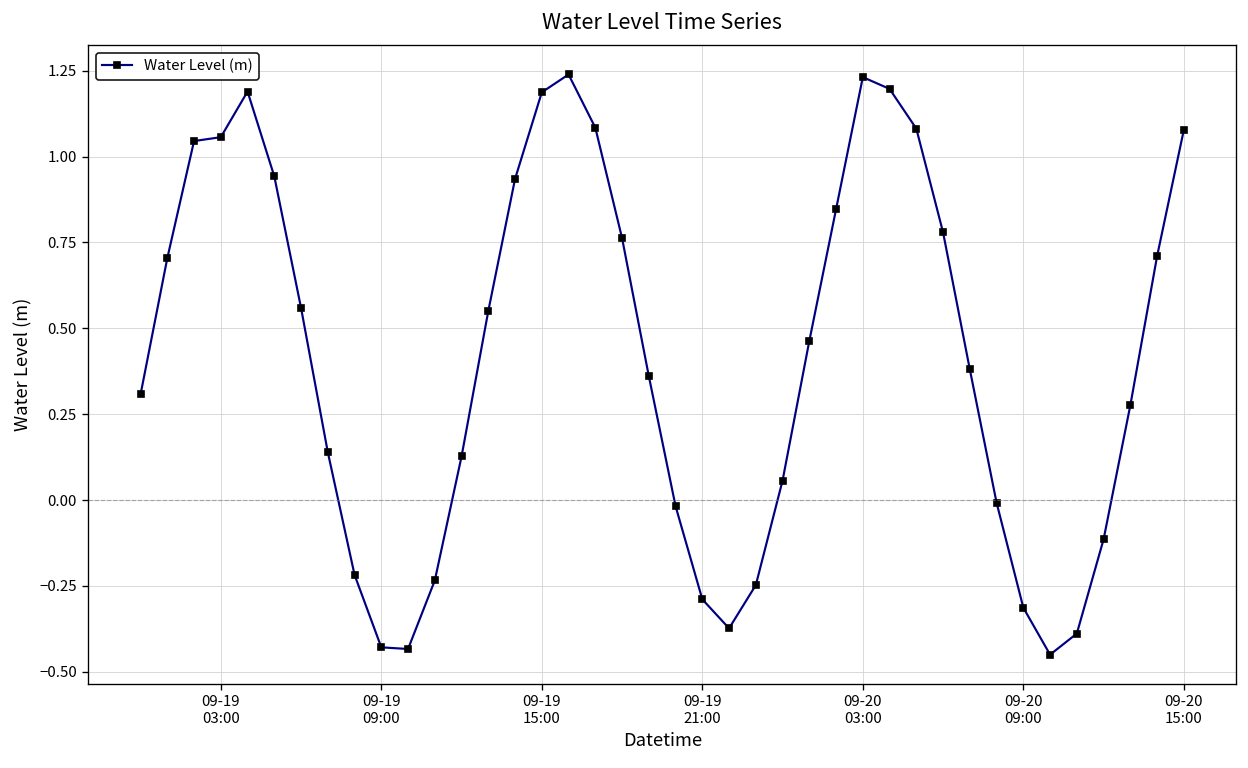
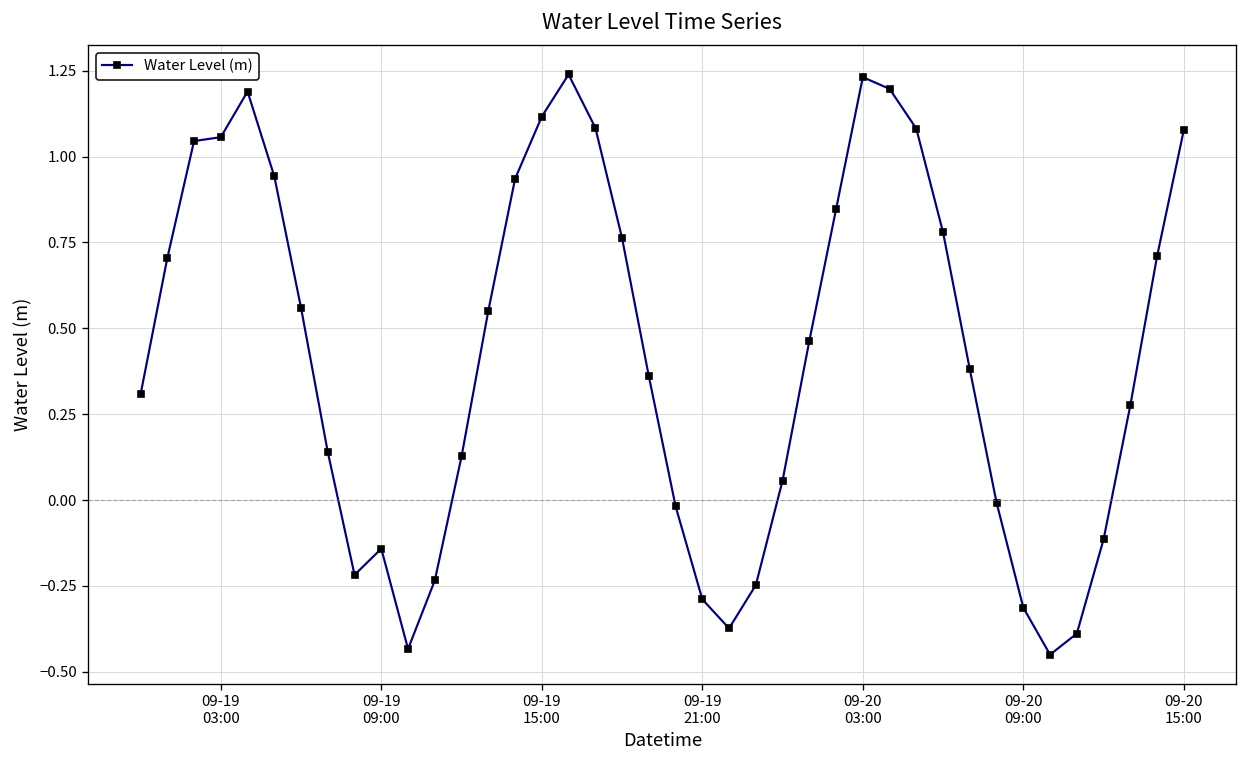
  {
    "09-19 03:00": 1.06,
-   "09-19 09:00": -0.43,
-   "09-19 15:00": 1.19,
+   "09-19 09:00": -0.14,
+   "09-19 15:00": 1.12,
    "09-19 21:00": -0.29,
    "09-20 03:00": 1.23,
    "09-20 09:00": -0.31,
    "09-20 15:00": 1.08
  }
